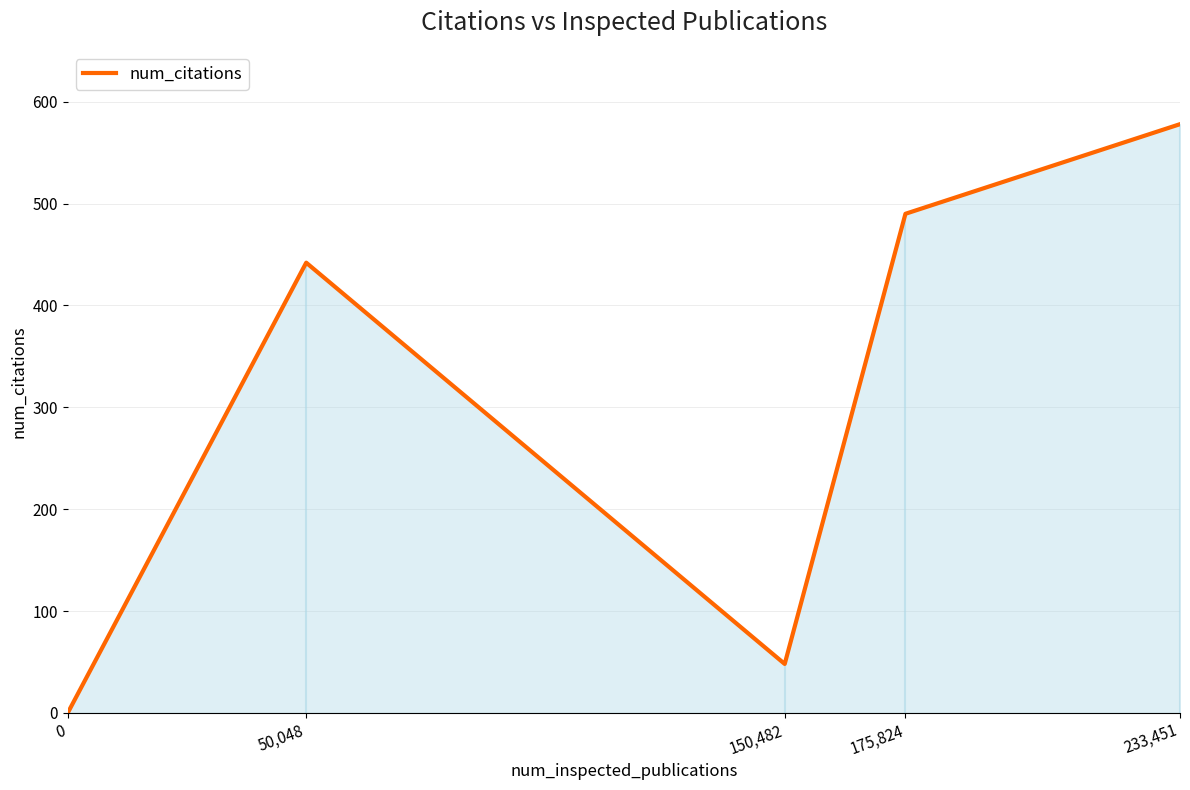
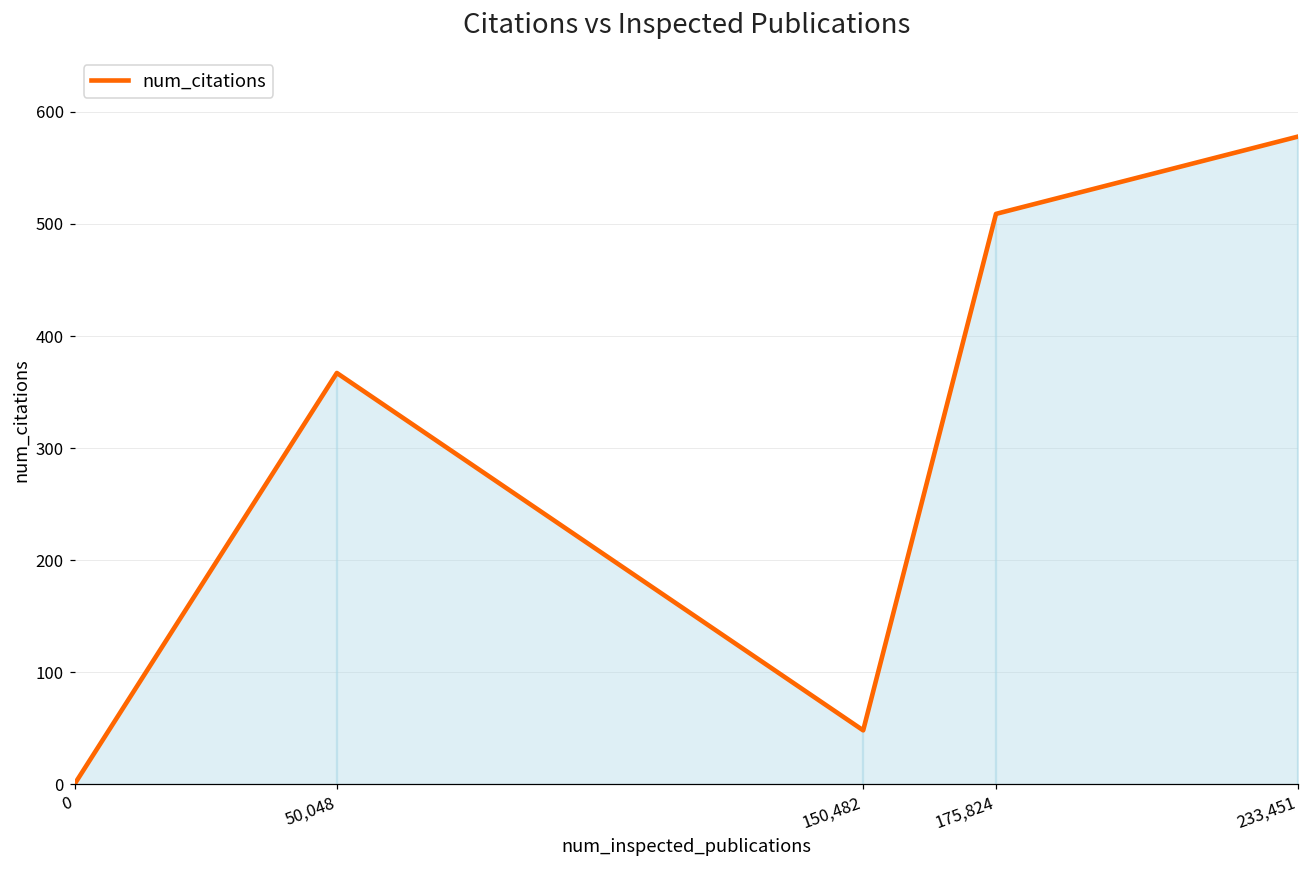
  {
    "0": 0,
-   "50,048": 442,
+   "50,048": 367,
    "150,482": 48,
-   "175,824": 490,
+   "175,824": 509,
    "233,451": 578
  }
